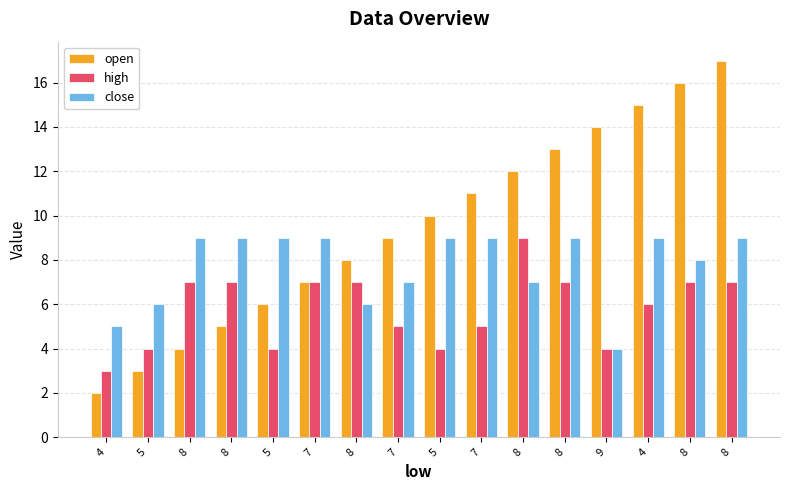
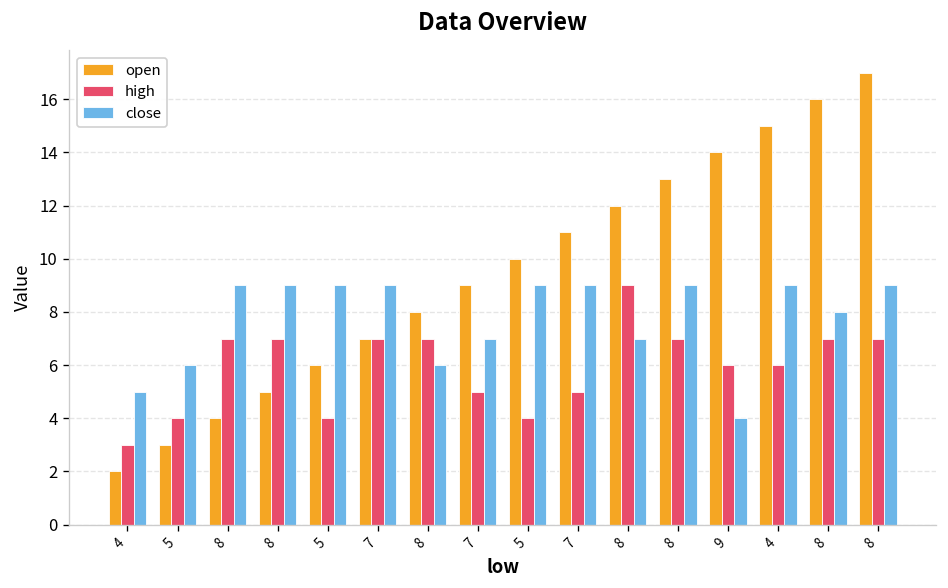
  {
    "open": {
      "9": 14
    },
    "high": {
-     "9": 4
+     "9": 6
    },
    "close": {
      "9": 4
    }
  }
